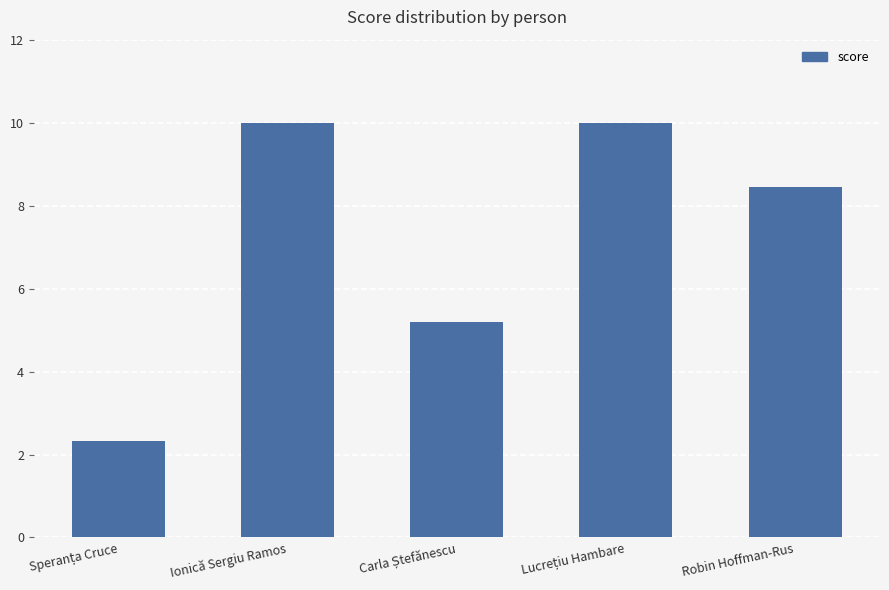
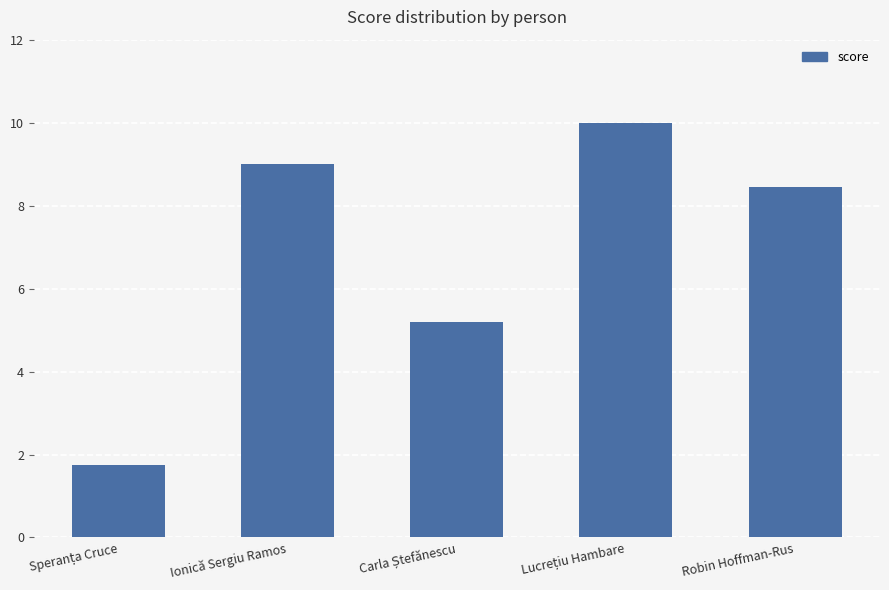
  {
-   "Speranța Cruce": 2.3,
-   "Ionică Sergiu Ramos": 10,
+   "Speranța Cruce": 1.7,
+   "Ionică Sergiu Ramos": 9,
    "Carla Ștefănescu": 5.2,
    "Lucrețiu Hambare": 10.0,
    "Robin Hoffman-Rus": 8.4
  }
